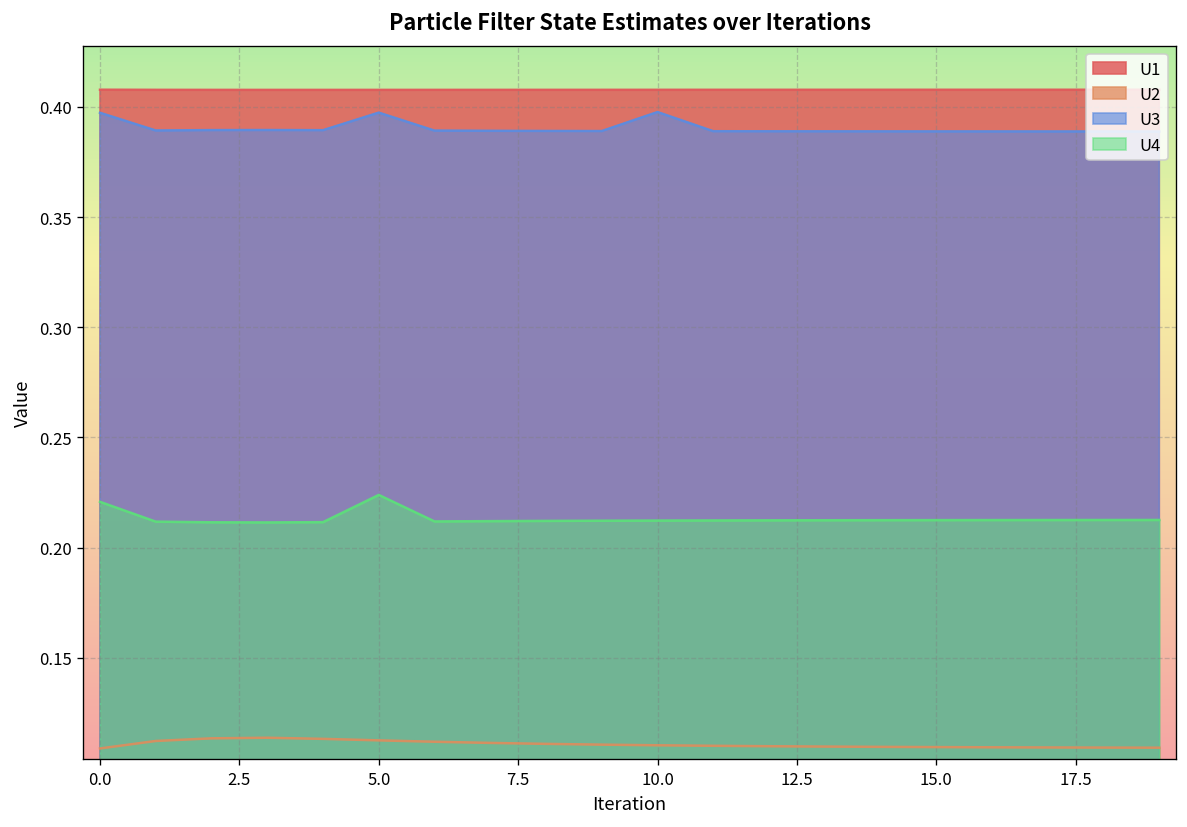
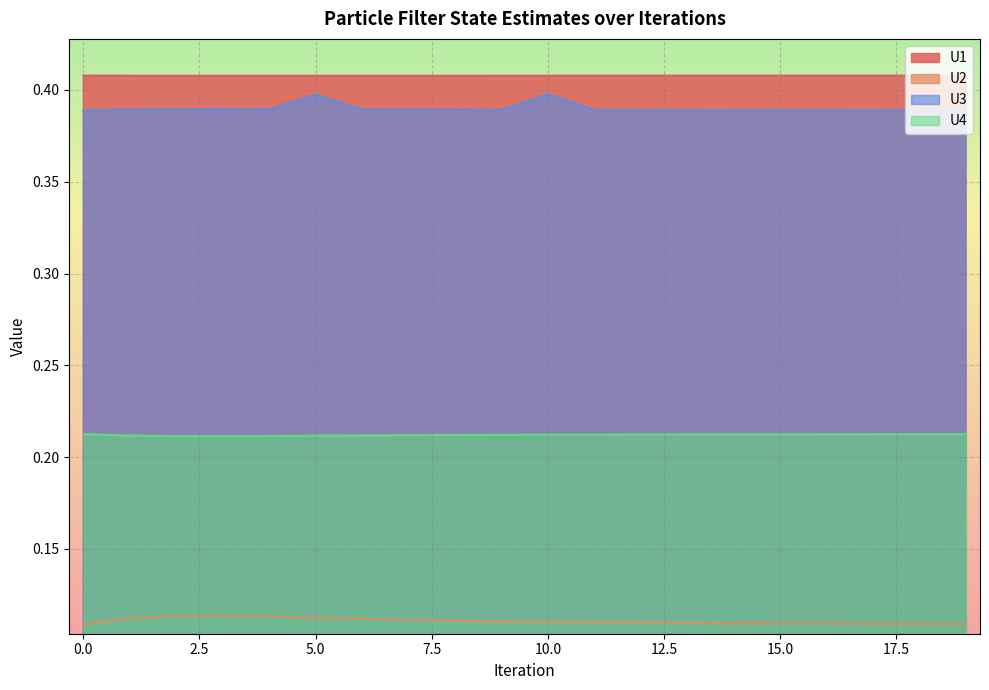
  {
    "U3": {
-     "0.0": 0.397,
+     "0.0": 0.389,
      "5.0": 0.397,
      "10.0": 0.398,
      "15.0": 0.389
    },
    "U4": {
-     "0.0": 0.221,
-     "5.0": 0.224,
+     "0.0": 0.213,
+     "5.0": 0.212,
      "10.0": 0.212,
      "15.0": 0.212
    }
  }
